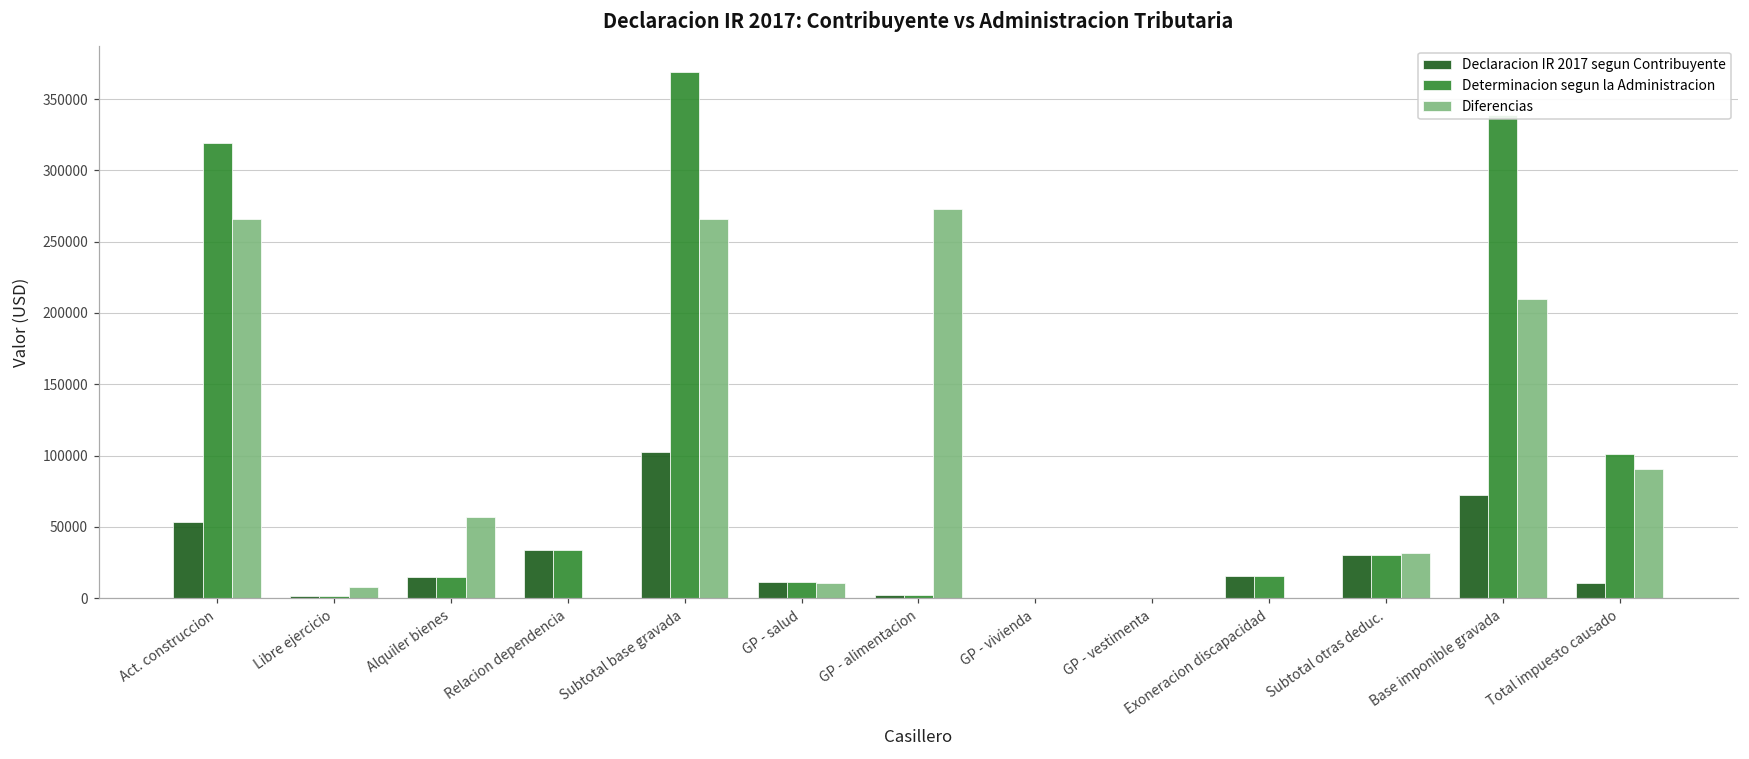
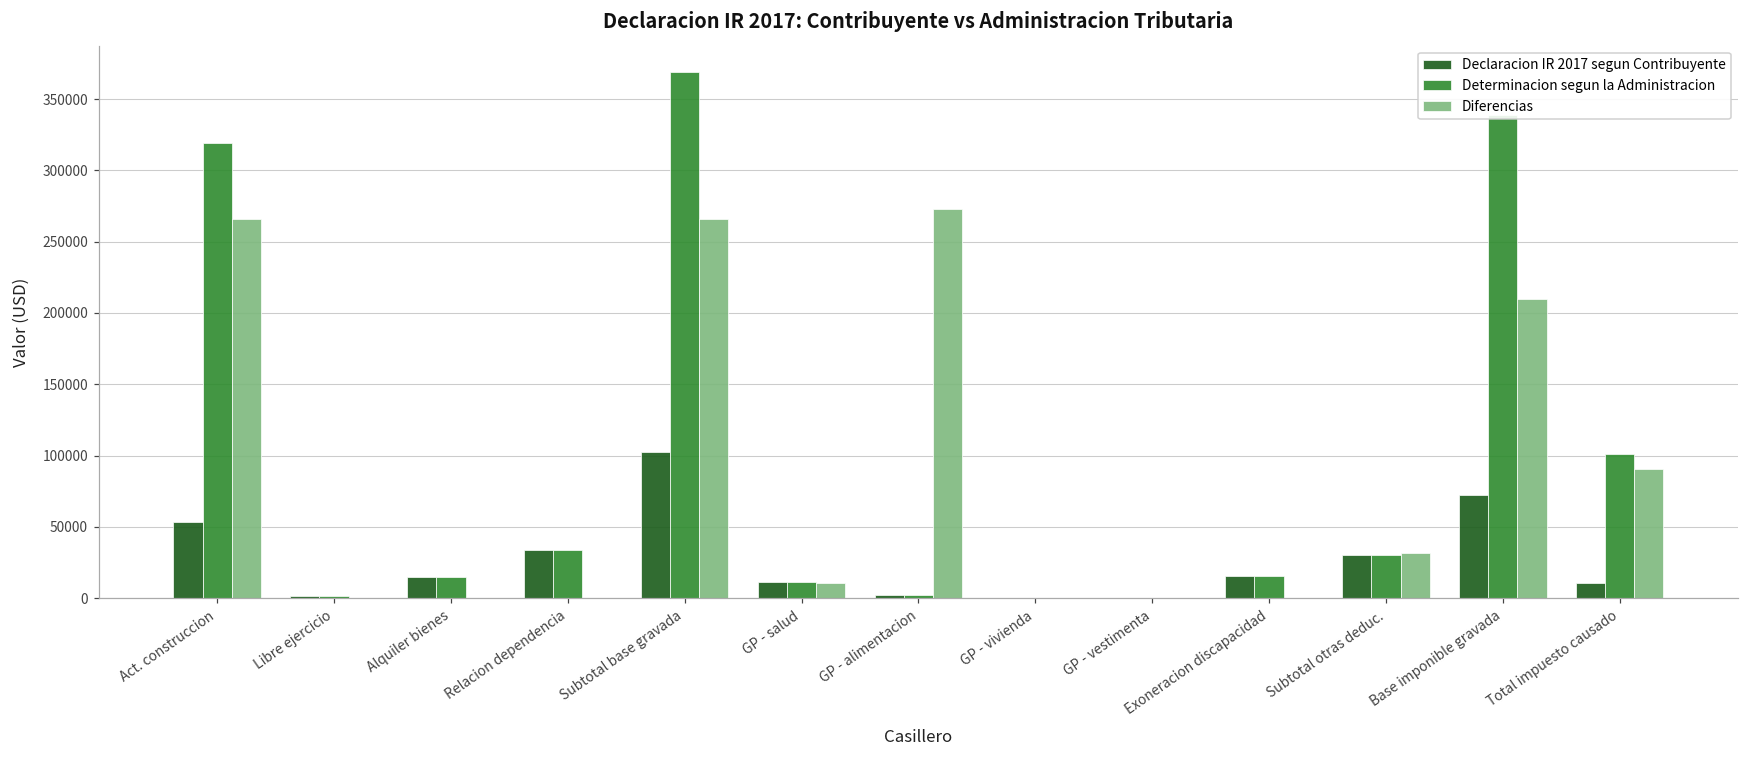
  {
    "Diferencias": {
      "Act. construccion": 266000,
-     "Libre ejercicio": 8000,
-     "Alquiler bienes": 57000,
+     "Libre ejercicio": 0,
+     "Alquiler bienes": 0,
      "Relacion dependencia": 0,
      "Subtotal base gravada": 266000,
      "GP - salud": 10000,
      "GP - alimentacion": 273000,
      "GP - vivienda": 0,
      "GP - vestimenta": 0,
      "Exoneracion discapacidad": 0,
      "Subtotal otras deduc.": 31000,
      "Base imponible gravada": 210000,
      "Total impuesto causado": 90000
    }
  }
